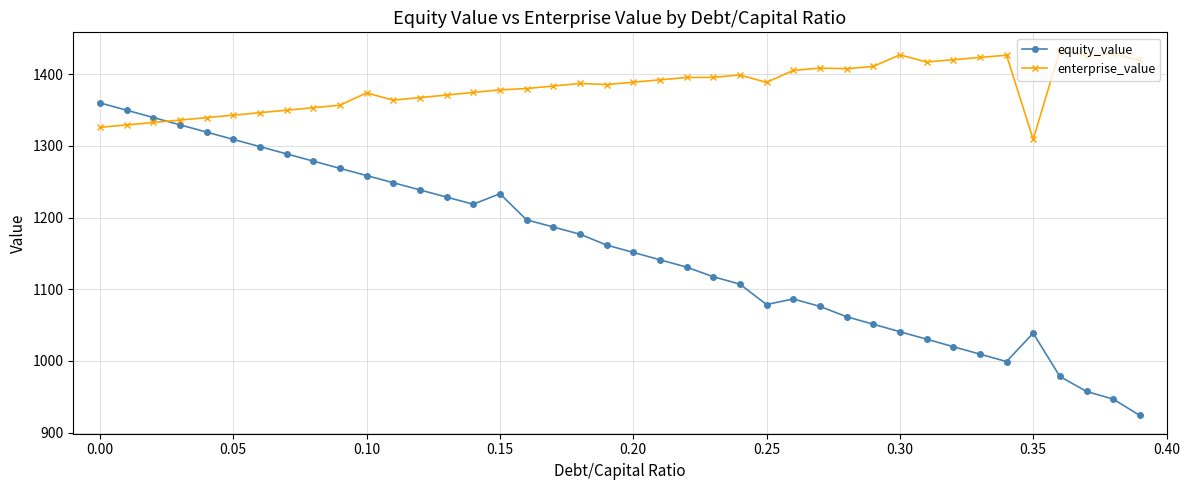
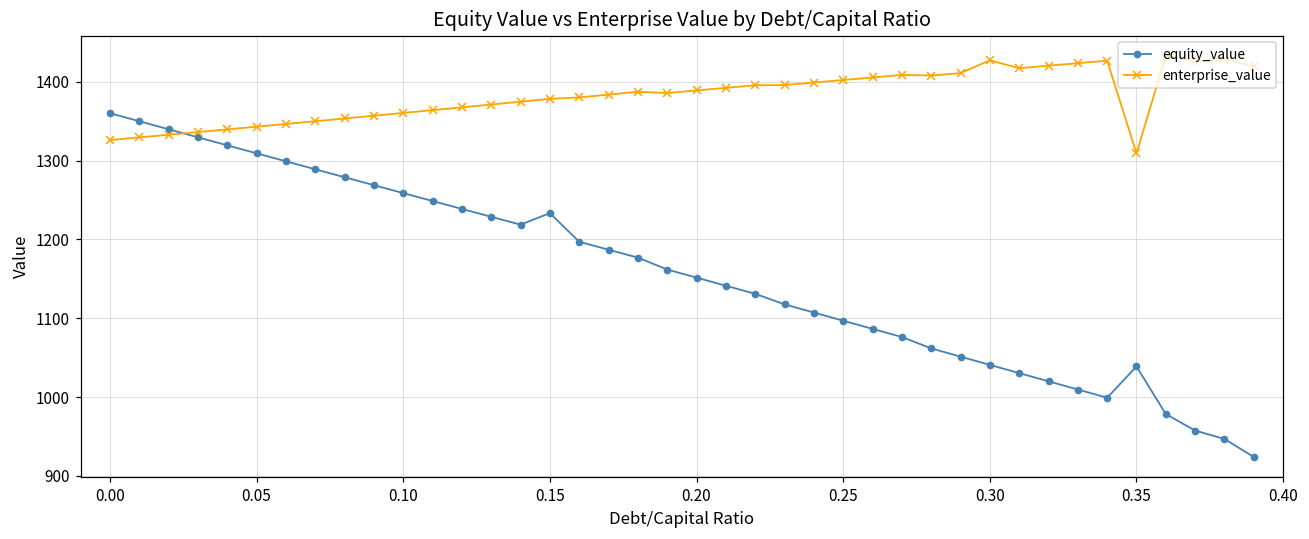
  {
    "equity_value": {
      "0.00": 1360,
      "0.05": 1310,
      "0.10": 1260,
      "0.15": 1230,
      "0.20": 1150,
-     "0.25": 1080,
+     "0.25": 1100,
      "0.30": 1040,
      "0.35": 1040
    },
    "enterprise_value": {
      "0.00": 1330,
      "0.05": 1340,
-     "0.10": 1370,
+     "0.10": 1360,
      "0.15": 1380,
      "0.20": 1390,
-     "0.25": 1390,
+     "0.25": 1400,
      "0.30": 1430,
      "0.35": 1310
    }
  }
